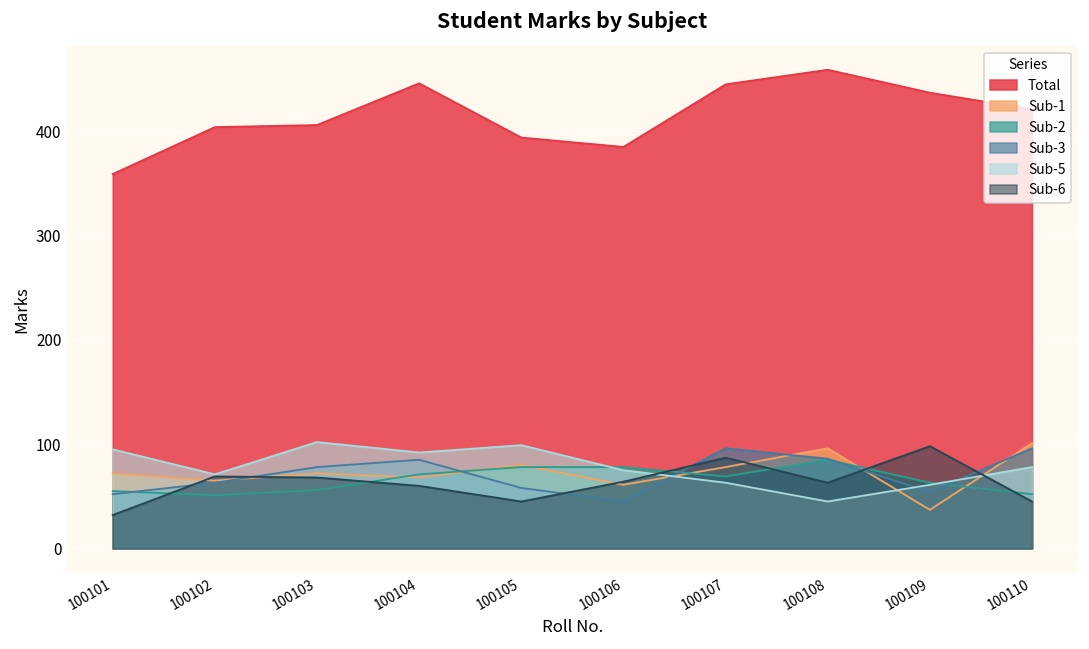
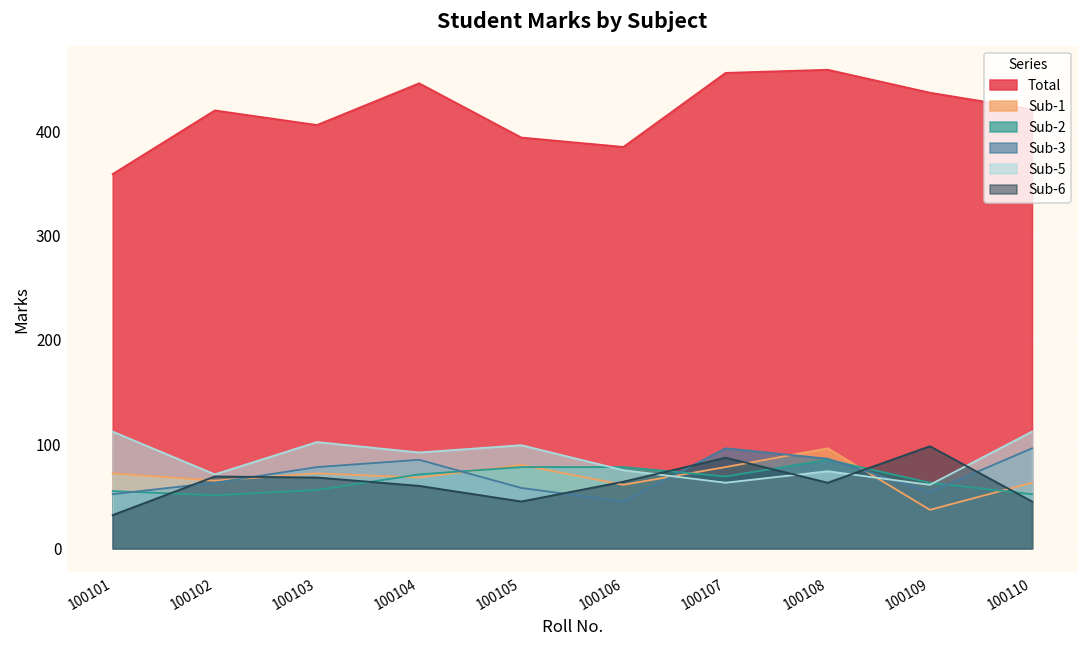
  {
    "Total": {
      "100101": 360,
-     "100102": 400,
+     "100102": 420,
      "100103": 410,
      "100104": 450,
      "100105": 390,
      "100106": 390,
-     "100107": 450,
+     "100107": 460,
      "100108": 460,
      "100109": 440
    },
    "Sub-1": {
      "100101": 70,
      "100103": 70,
      "100104": 70,
      "100106": 60,
      "100107": 80,
      "100108": 100,
      "100109": 40,
-     "100110": 100
+     "100110": 60
    },
    "Sub-5": {
-     "100101": 100,
+     "100101": 110,
      "100103": 100,
      "100104": 90,
      "100105": 100,
      "100106": 80,
      "100107": 60,
-     "100108": 50,
-     "100110": 80
+     "100108": 70,
+     "100110": 110
    }
  }
